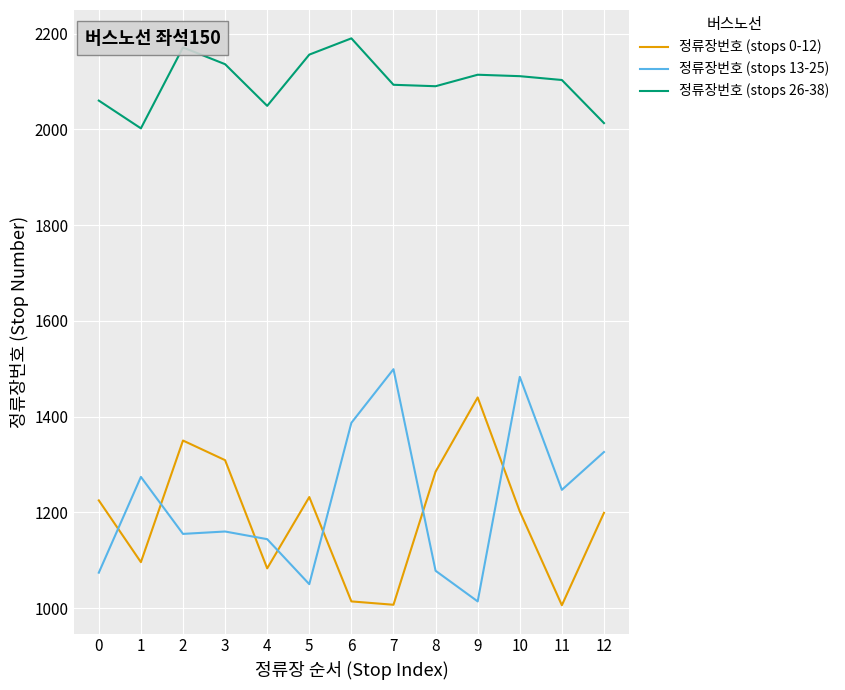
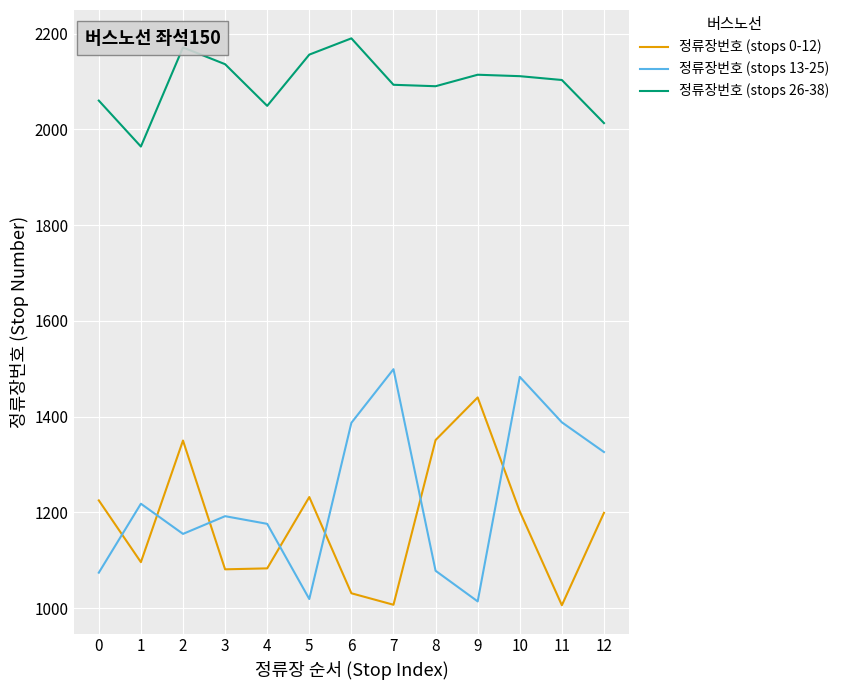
  {
    "정류장번호 (stops 0-12)": {
      "0": 1230,
      "1": 1100,
      "2": 1350,
-     "3": 1310,
+     "3": 1080,
      "4": 1080,
      "5": 1230,
-     "6": 1010,
+     "6": 1030,
      "7": 1010,
-     "8": 1290,
+     "8": 1350,
      "9": 1440,
      "10": 1200,
      "11": 1010,
      "12": 1200
    },
    "정류장번호 (stops 13-25)": {
      "0": 1070,
-     "1": 1270,
+     "1": 1220,
      "2": 1160,
-     "3": 1160,
-     "4": 1140,
-     "5": 1050,
+     "3": 1190,
+     "4": 1180,
+     "5": 1020,
      "6": 1390,
      "7": 1500,
      "8": 1080,
      "9": 1010,
      "10": 1480,
-     "11": 1250,
+     "11": 1390,
      "12": 1330
    },
    "정류장번호 (stops 26-38)": {
      "0": 2060,
-     "1": 2000,
+     "1": 1960,
      "3": 2140,
      "4": 2050,
      "5": 2160,
      "6": 2190,
      "7": 2090,
      "8": 2090,
      "9": 2110,
      "10": 2110,
      "11": 2100,
      "12": 2010
    }
  }
